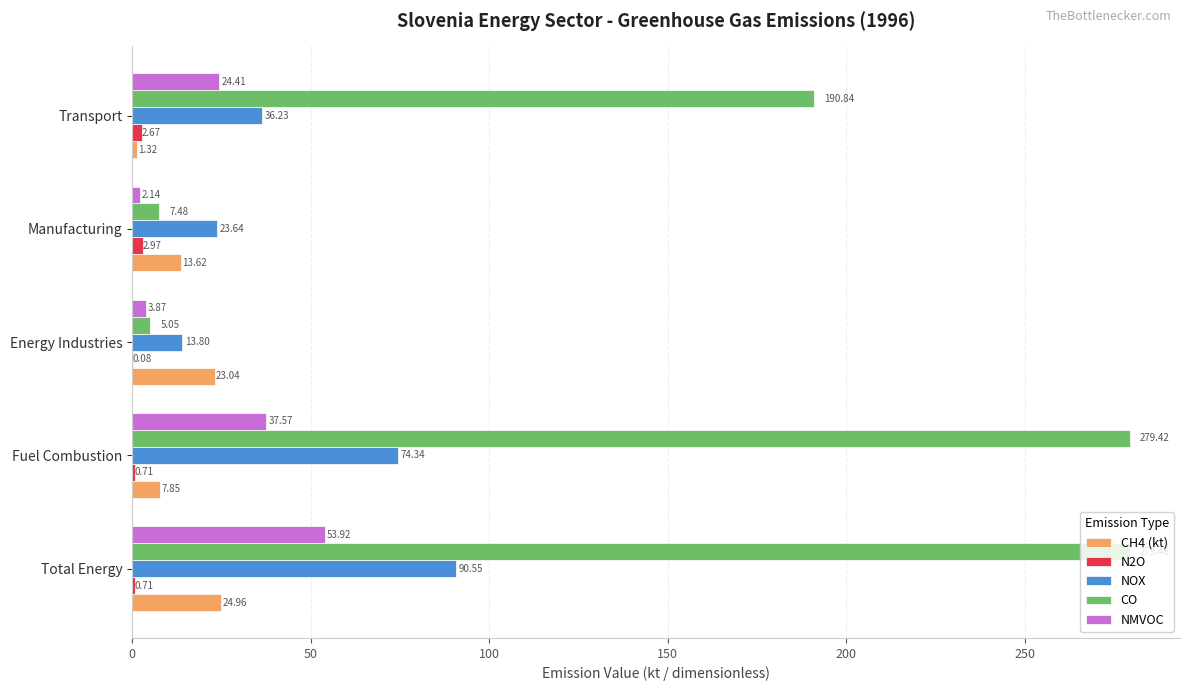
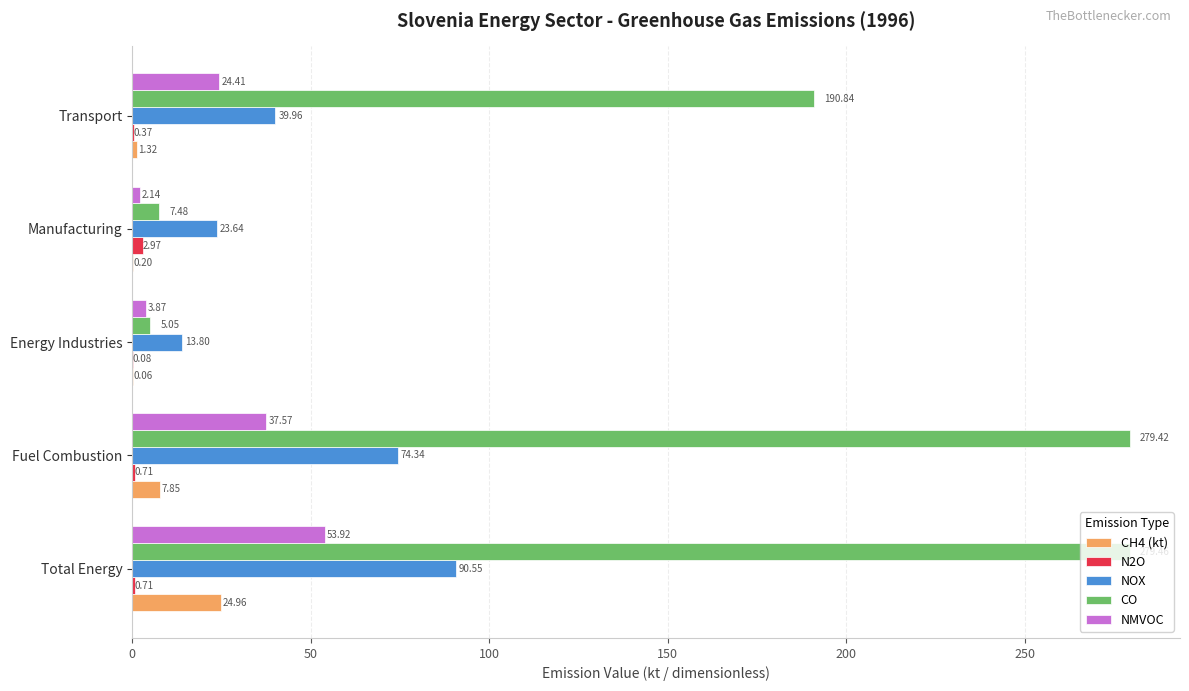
  {
    "CH4 (kt)": {
      "Transport": 1.32,
-     "Manufacturing": 13.62,
-     "Energy Industries": 23.04,
+     "Manufacturing": 0.20,
+     "Energy Industries": 0.06,
      "Fuel Combustion": 7.85,
      "Total Energy": 24.96
    },
    "N2O": {
-     "Transport": 2.67,
+     "Transport": 0.37,
      "Manufacturing": 2.97,
      "Energy Industries": 0.08,
      "Fuel Combustion": 0.71,
      "Total Energy": 0.71
    },
    "NOX": {
-     "Transport": 36.23,
+     "Transport": 39.96,
      "Manufacturing": 23.64,
      "Energy Industries": 13.80,
      "Fuel Combustion": 74.34,
      "Total Energy": 90.55
    },
    "CO": {
      "Transport": 190.84,
      "Manufacturing": 7.48,
      "Energy Industries": 5.05,
      "Fuel Combustion": 279.42
    },
    "NMVOC": {
      "Transport": 24.41,
      "Manufacturing": 2.14,
      "Energy Industries": 3.87,
      "Fuel Combustion": 37.57,
      "Total Energy": 53.92
    }
  }
